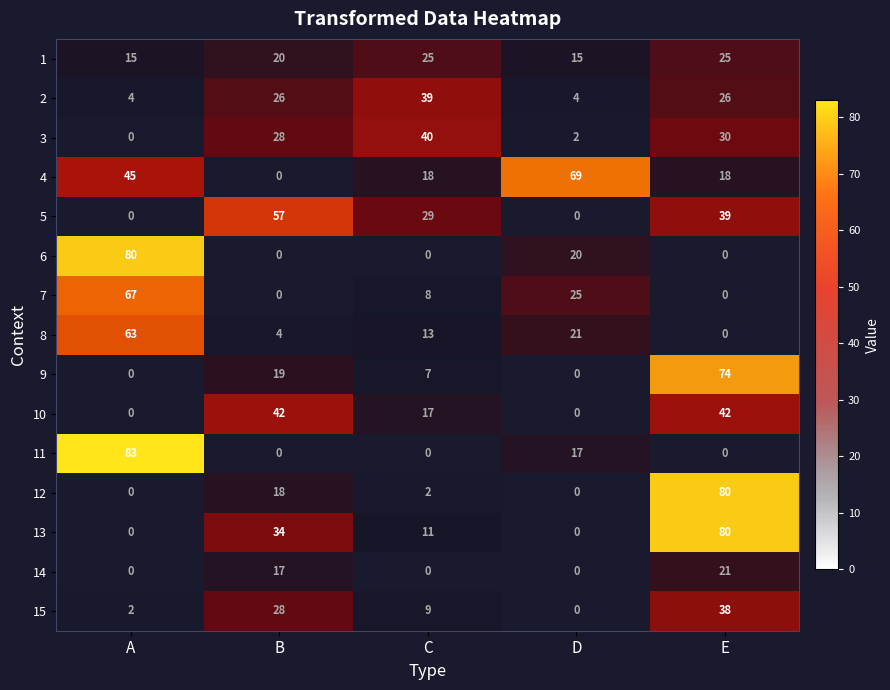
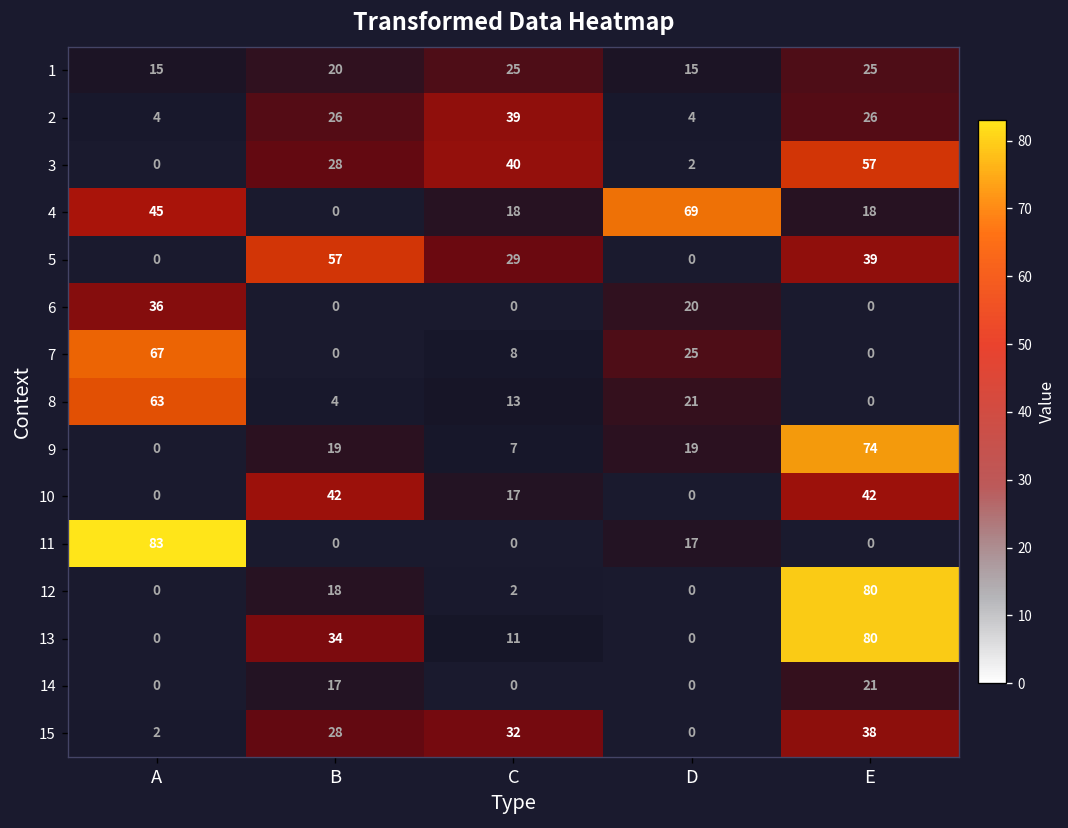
  {
    "1": {
      "A": 15,
      "B": 20,
      "C": 25,
      "D": 15,
      "E": 25
    },
    "2": {
      "A": 4,
      "B": 26,
      "C": 39,
      "D": 4,
      "E": 26
    },
    "3": {
      "A": 0,
      "B": 28,
      "C": 40,
      "D": 2,
-     "E": 30
+     "E": 57
    },
    "4": {
      "A": 45,
      "B": 0,
      "C": 18,
      "D": 69,
      "E": 18
    },
    "5": {
      "A": 0,
      "B": 57,
      "C": 29,
      "D": 0,
      "E": 39
    },
    "6": {
-     "A": 80,
+     "A": 36,
      "B": 0,
      "C": 0,
      "D": 20,
      "E": 0
    },
    "7": {
      "A": 67,
      "B": 0,
      "C": 8,
      "D": 25,
      "E": 0
    },
    "8": {
      "A": 63,
      "B": 4,
      "C": 13,
      "D": 21,
      "E": 0
    },
    "9": {
      "A": 0,
      "B": 19,
      "C": 7,
-     "D": 0,
+     "D": 19,
      "E": 74
    },
    "10": {
      "A": 0,
      "B": 42,
      "C": 17,
      "D": 0,
      "E": 42
    },
    "11": {
      "A": 83,
      "B": 0,
      "C": 0,
      "D": 17,
      "E": 0
    },
    "12": {
      "A": 0,
      "B": 18,
      "C": 2,
      "D": 0,
      "E": 80
    },
    "13": {
      "A": 0,
      "B": 34,
      "C": 11,
      "D": 0,
      "E": 80
    },
    "14": {
      "A": 0,
      "B": 17,
      "C": 0,
      "D": 0,
      "E": 21
    },
    "15": {
      "A": 2,
      "B": 28,
-     "C": 9,
+     "C": 32,
      "D": 0,
      "E": 38
    }
  }
